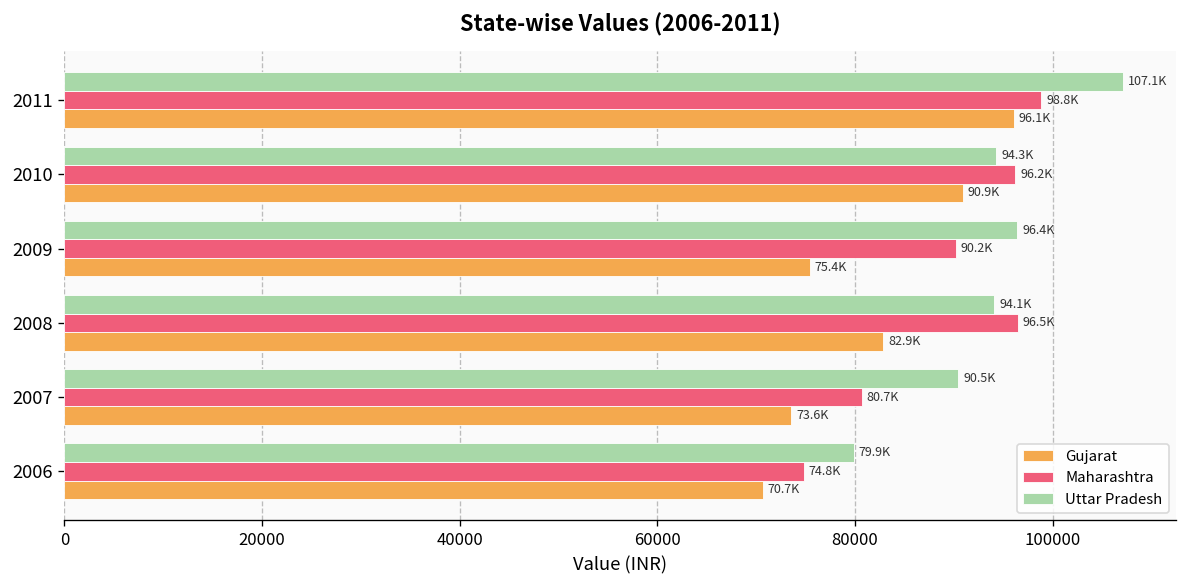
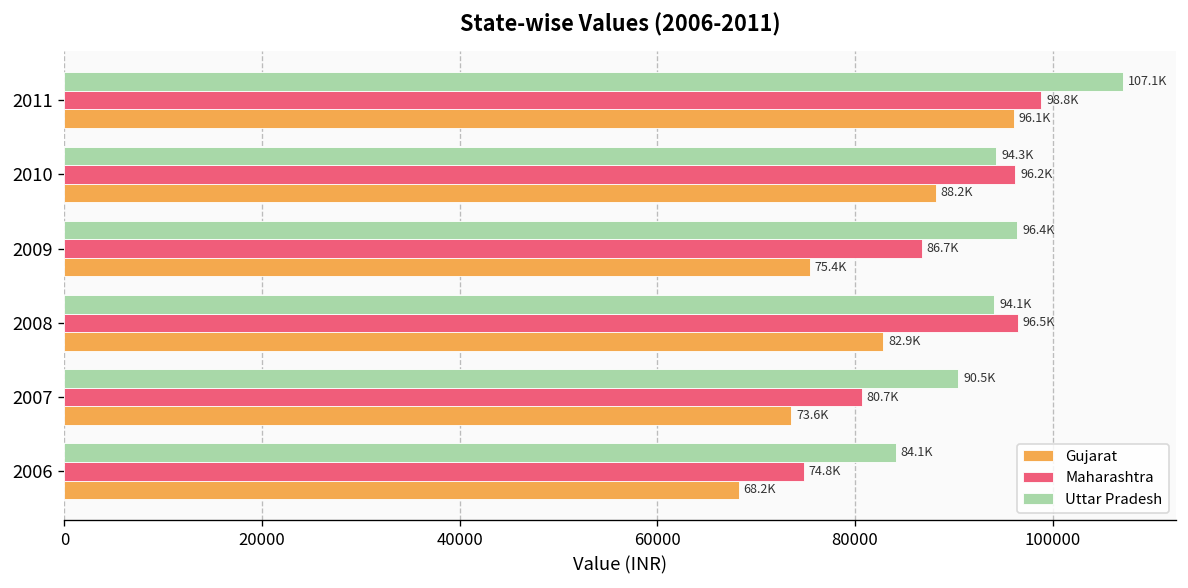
  {
    "Gujarat": {
      "2011": "96.1K",
-     "2010": "90.9K",
+     "2010": "88.2K",
      "2009": "75.4K",
      "2008": "82.9K",
      "2007": "73.6K",
-     "2006": "70.7K"
+     "2006": "68.2K"
    },
    "Maharashtra": {
      "2011": "98.8K",
      "2010": "96.2K",
-     "2009": "90.2K",
+     "2009": "86.7K",
      "2008": "96.5K",
      "2007": "80.7K",
      "2006": "74.8K"
    },
    "Uttar Pradesh": {
      "2011": "107.1K",
      "2010": "94.3K",
      "2009": "96.4K",
      "2008": "94.1K",
      "2007": "90.5K",
-     "2006": "79.9K"
+     "2006": "84.1K"
    }
  }
